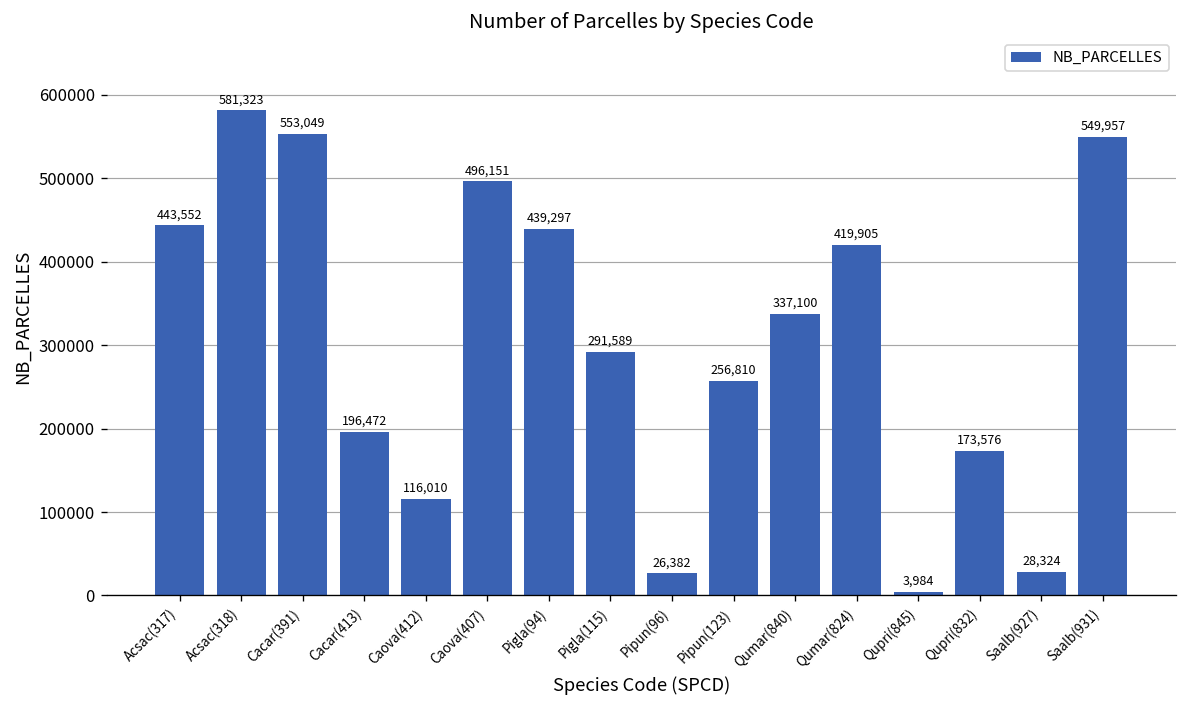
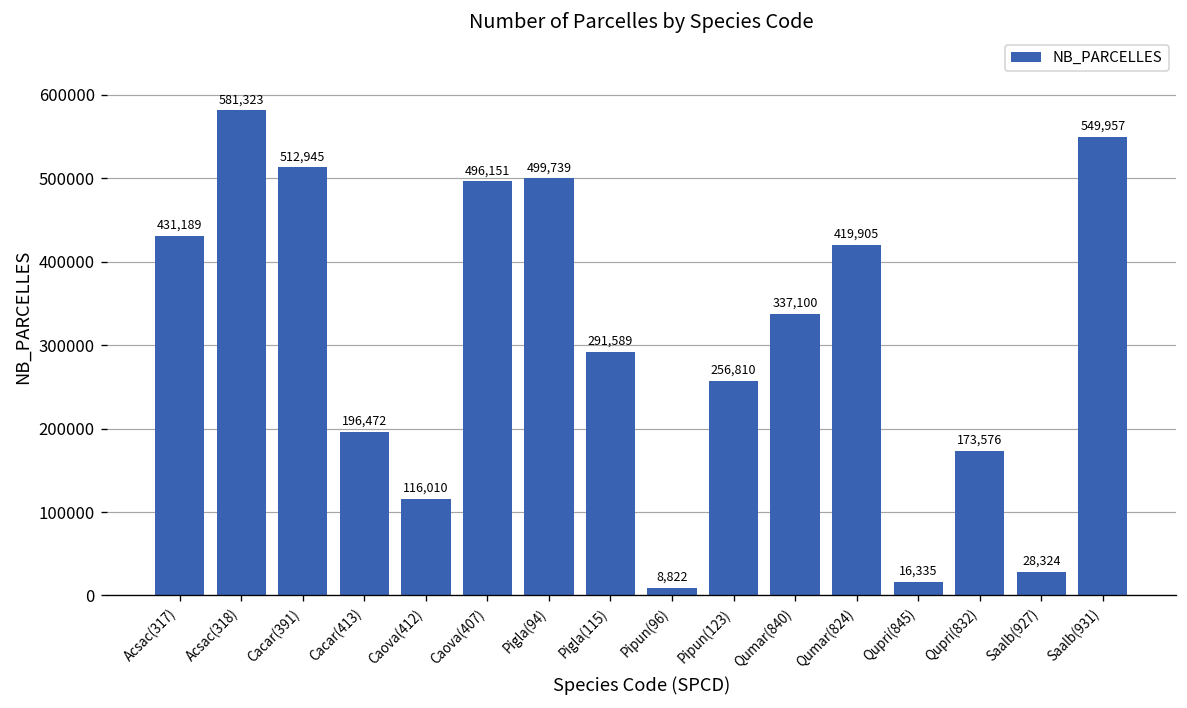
  {
-   "Acsac(317)": "443,552",
+   "Acsac(317)": "431,189",
    "Acsac(318)": "581,323",
-   "Cacar(391)": "553,049",
+   "Cacar(391)": "512,945",
    "Cacar(413)": "196,472",
    "Caova(412)": "116,010",
    "Caova(407)": "496,151",
-   "Pigla(94)": "439,297",
+   "Pigla(94)": "499,739",
    "Pigla(115)": "291,589",
-   "Pipun(96)": "26,382",
+   "Pipun(96)": "8,822",
    "Pipun(123)": "256,810",
    "Qumar(840)": "337,100",
    "Qumar(824)": "419,905",
-   "Qupri(845)": "3,984",
+   "Qupri(845)": "16,335",
    "Qupri(832)": "173,576",
    "Saalb(927)": "28,324",
    "Saalb(931)": "549,957"
  }
